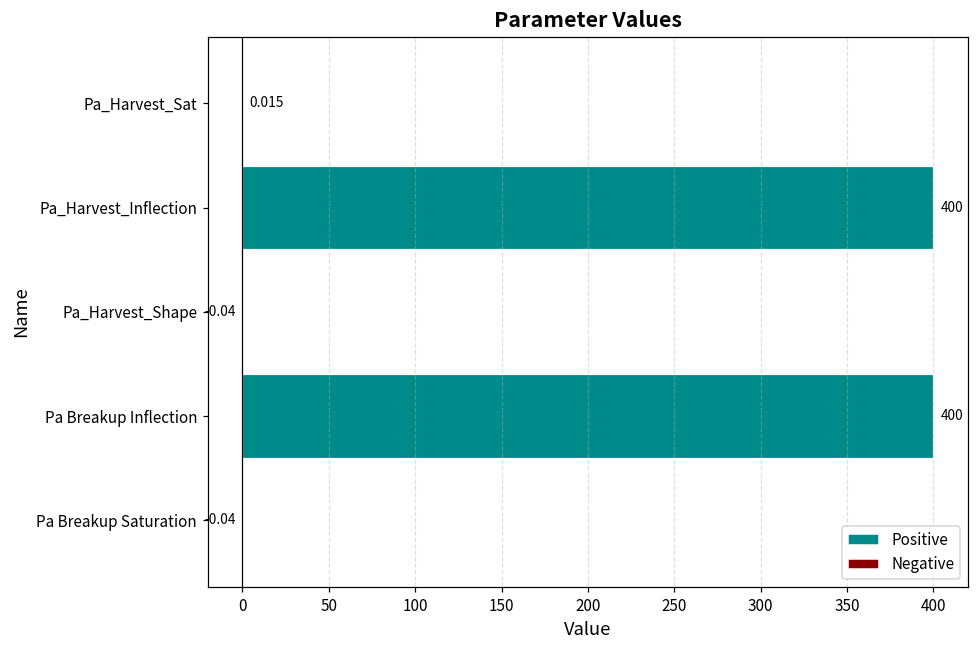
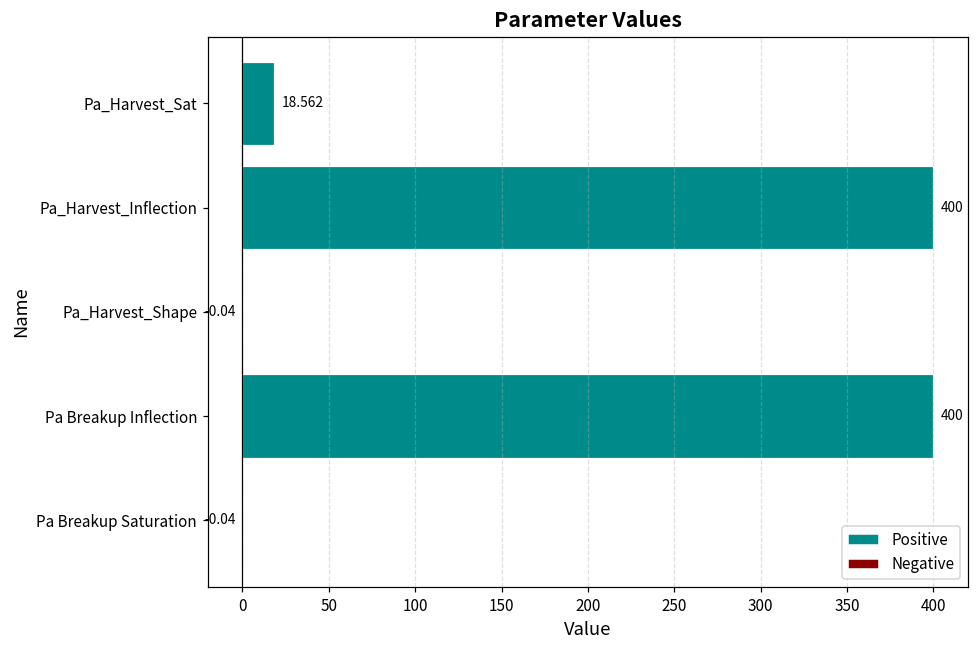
  {
-   "Pa_Harvest_Sat": 0.015,
+   "Pa_Harvest_Sat": 18.562,
    "Pa_Harvest_Inflection": 400,
    "Pa_Harvest_Shape": -0.04,
    "Pa Breakup Inflection": 400,
    "Pa Breakup Saturation": -0.04
  }
